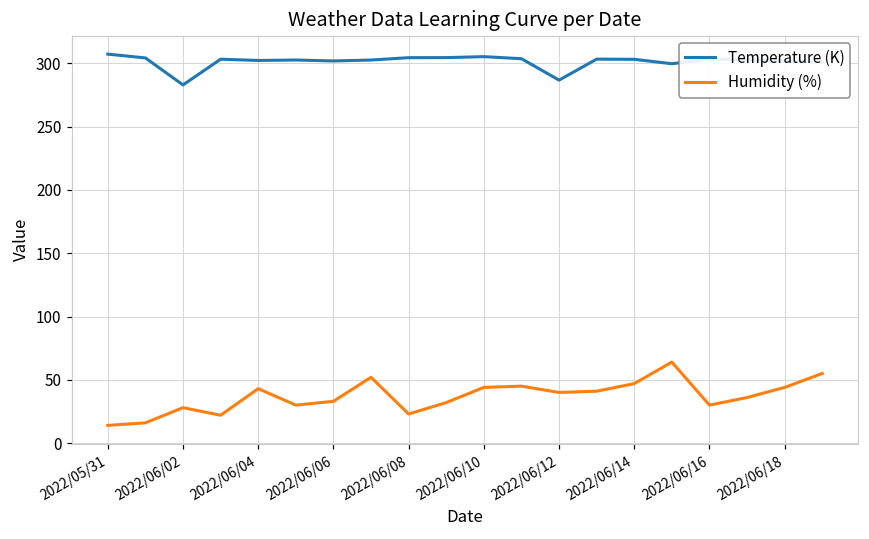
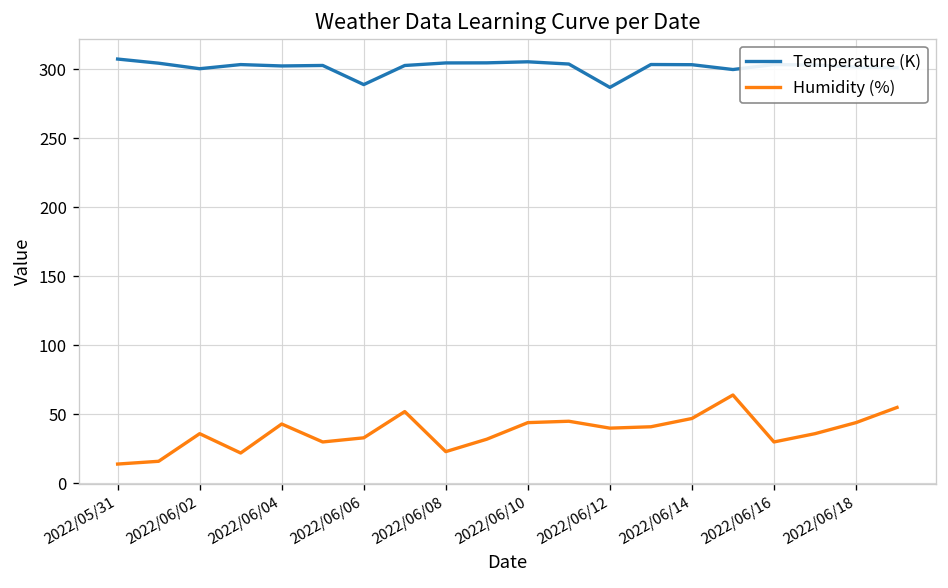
  {
    "Temperature (K)": {
      "2022/05/31": 307,
-     "2022/06/02": 283,
+     "2022/06/02": 300,
      "2022/06/04": 302,
-     "2022/06/06": 302,
+     "2022/06/06": 289,
      "2022/06/08": 304,
      "2022/06/10": 305,
      "2022/06/12": 287,
      "2022/06/14": 303
    },
    "Humidity (%)": {
      "2022/05/31": 14,
-     "2022/06/02": 28,
+     "2022/06/02": 36,
      "2022/06/04": 43,
      "2022/06/06": 33,
      "2022/06/08": 23,
      "2022/06/10": 44,
      "2022/06/12": 40,
      "2022/06/14": 47,
      "2022/06/16": 30,
      "2022/06/18": 44
    }
  }
